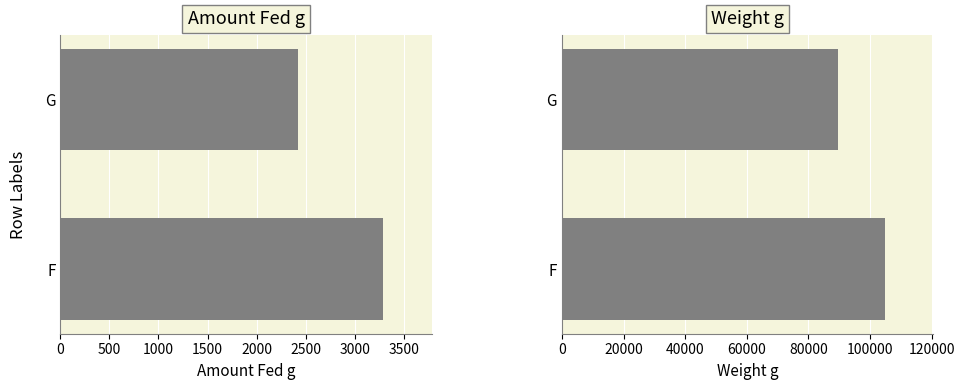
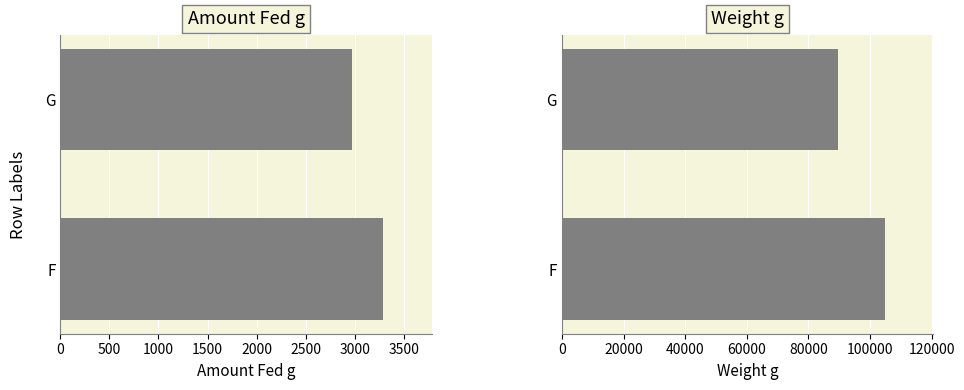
  {
    "Amount Fed g": {
-     "G": 2400,
+     "G": 3000,
      "F": 3300
    },
    "Weight g": {
      "G": 90000,
      "F": 105000
    }
  }
